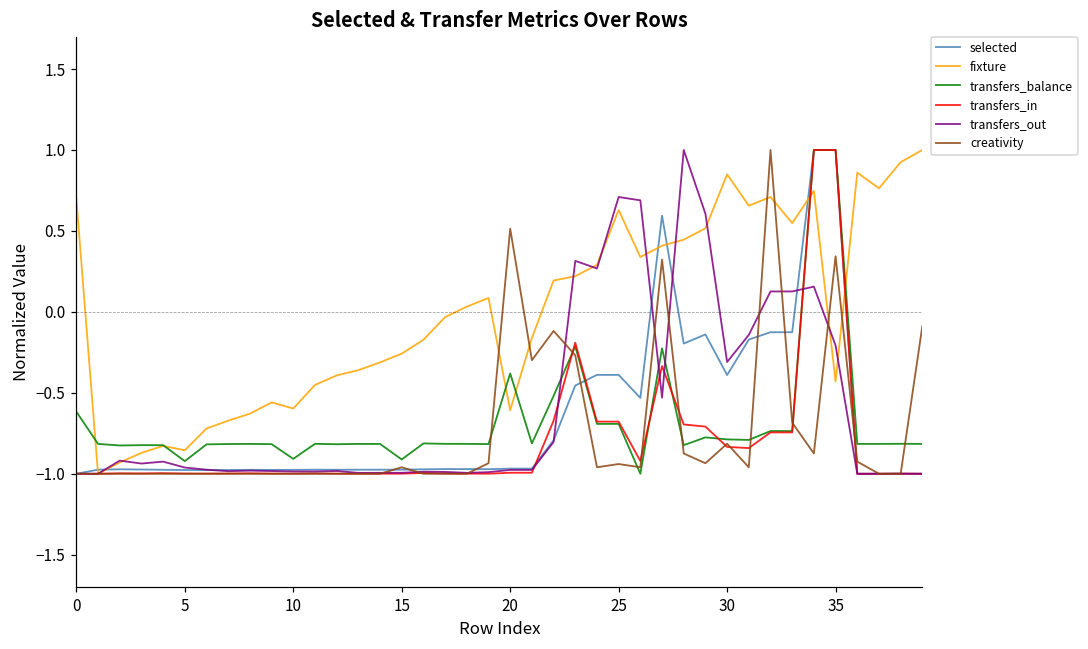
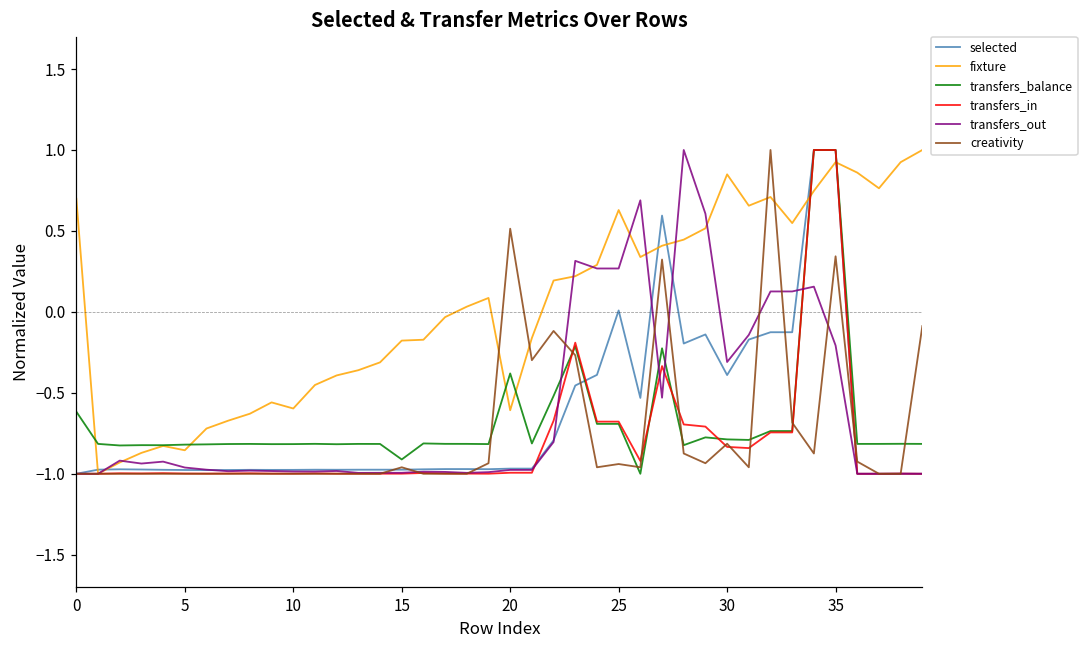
  {
    "selected": {
-     "25": -0.39,
+     "25": 0.01,
      "30": -0.39
    },
    "fixture": {
      "0": 0.70,
      "5": -0.85,
      "10": -0.60,
-     "15": -0.26,
+     "15": -0.18,
      "20": -0.61,
      "25": 0.63,
      "30": 0.85,
-     "35": -0.43
+     "35": 0.92
    },
    "transfers_balance": {
      "0": -0.62,
-     "5": -0.92,
-     "10": -0.91,
+     "5": -0.82,
+     "10": -0.82,
      "15": -0.91,
      "20": -0.38,
      "30": -0.79
    },
    "transfers_in": {
      "20": -0.99,
      "30": -0.83
    },
    "transfers_out": {
-     "25": 0.71,
+     "25": 0.27,
      "30": -0.31,
      "35": -0.21
    },
    "creativity": {
      "20": 0.51,
      "25": -0.94,
      "30": -0.81,
      "35": 0.34
    }
  }
